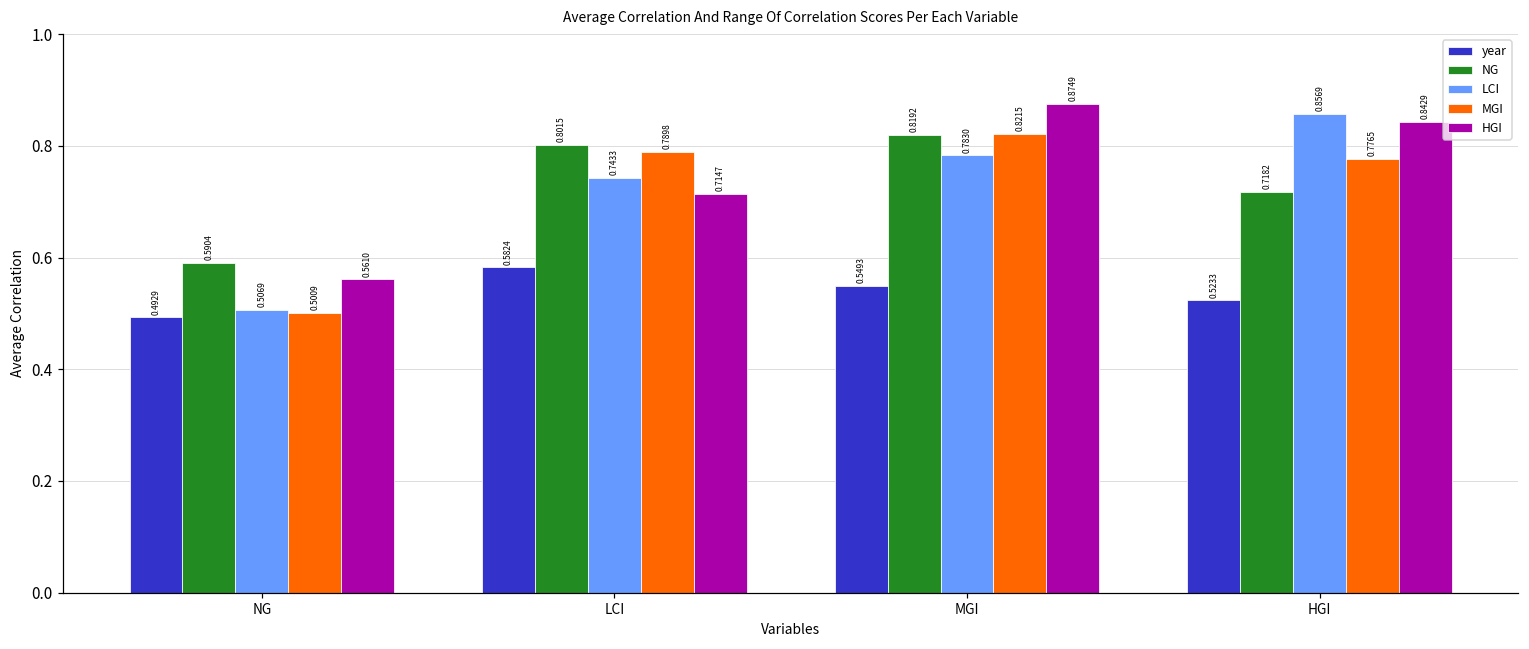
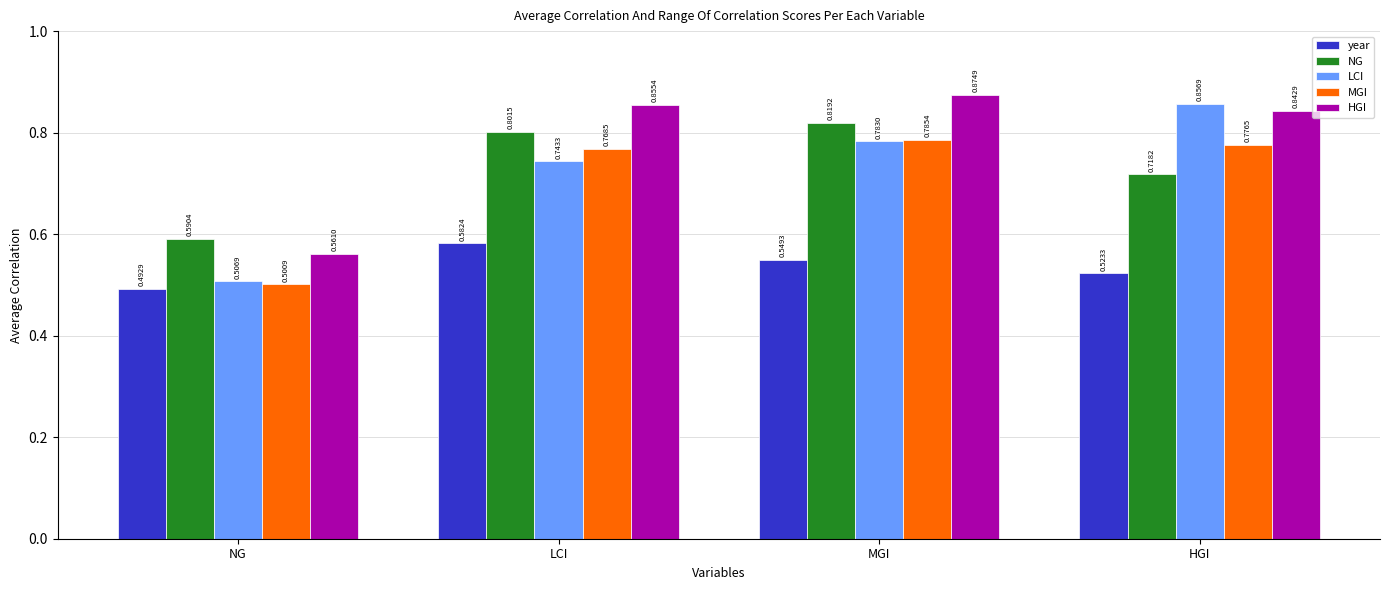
  {
    "year": {
      "NG": 0.4929,
      "LCI": 0.5824,
      "MGI": 0.5493,
      "HGI": 0.5233
    },
    "NG": {
      "NG": 0.5904,
      "LCI": 0.8015,
      "MGI": 0.8192,
      "HGI": 0.7182
    },
    "LCI": {
      "NG": 0.5069,
      "LCI": 0.7433,
      "MGI": 0.7830,
      "HGI": 0.8569
    },
    "MGI": {
      "NG": 0.5009,
-     "LCI": 0.7898,
-     "MGI": 0.8215,
+     "LCI": 0.7685,
+     "MGI": 0.7854,
      "HGI": 0.7765
    },
    "HGI": {
      "NG": 0.5610,
-     "LCI": 0.7147,
+     "LCI": 0.8554,
      "MGI": 0.8749,
      "HGI": 0.8429
    }
  }
